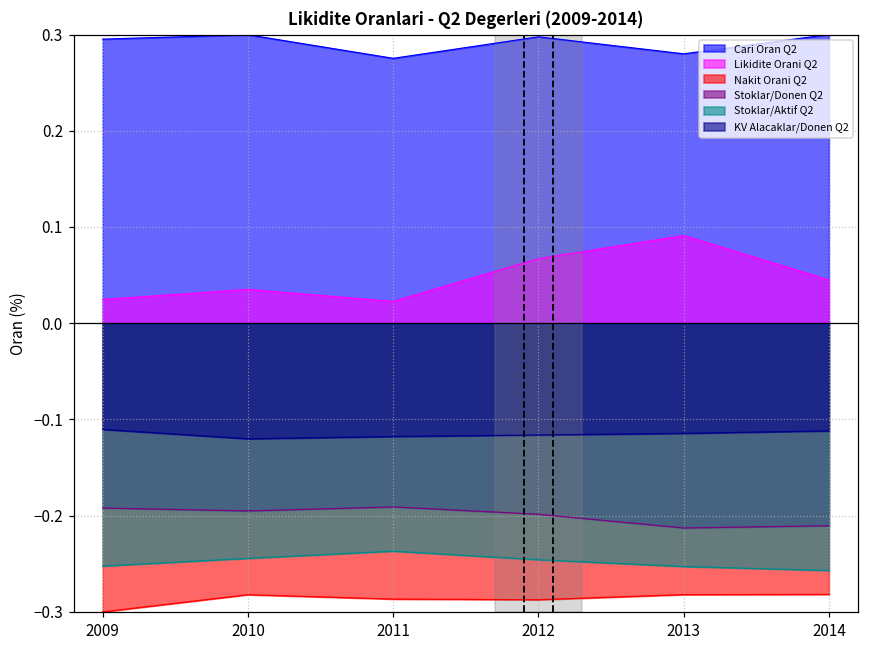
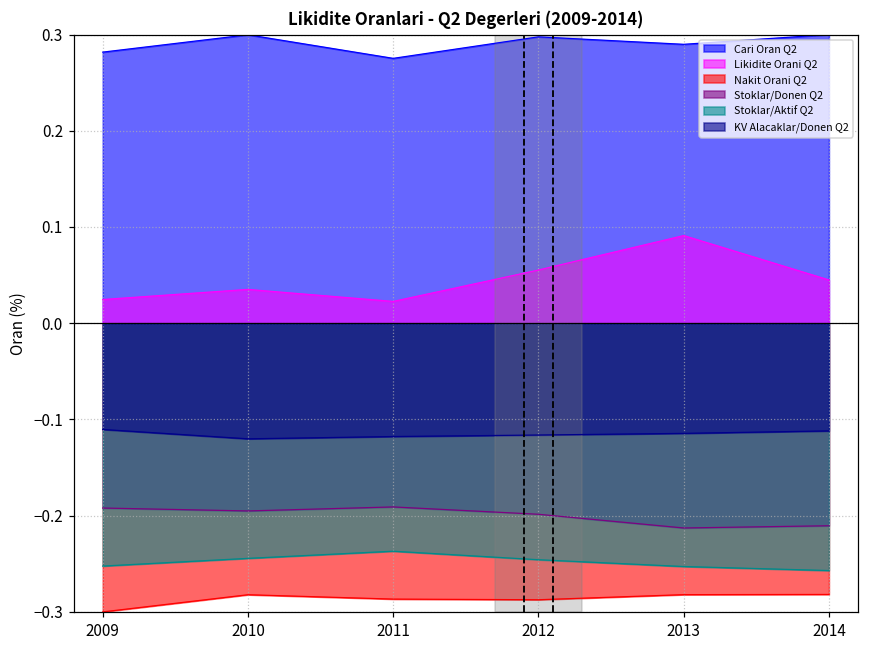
  {
    "Cari Oran Q2": {
-     "2009": 0.30,
+     "2009": 0.28,
      "2010": 0.30,
      "2011": 0.28,
      "2012": 0.30,
-     "2013": 0.28,
+     "2013": 0.29,
      "2014": 0.30
    },
    "Likidite Orani Q2": {
      "2009": 0.02,
      "2010": 0.04,
      "2011": 0.02,
-     "2012": 0.07,
+     "2012": 0.06,
      "2013": 0.09,
      "2014": 0.04
    }
  }
